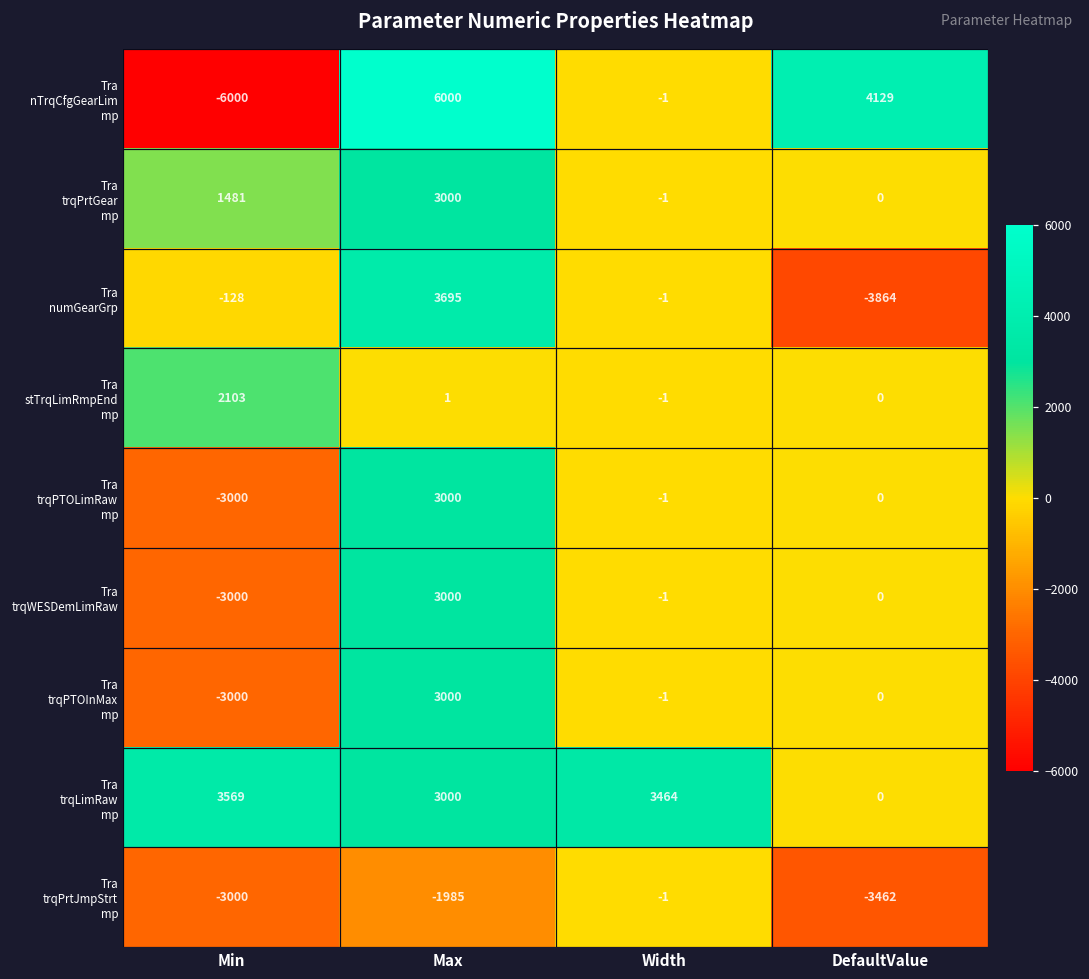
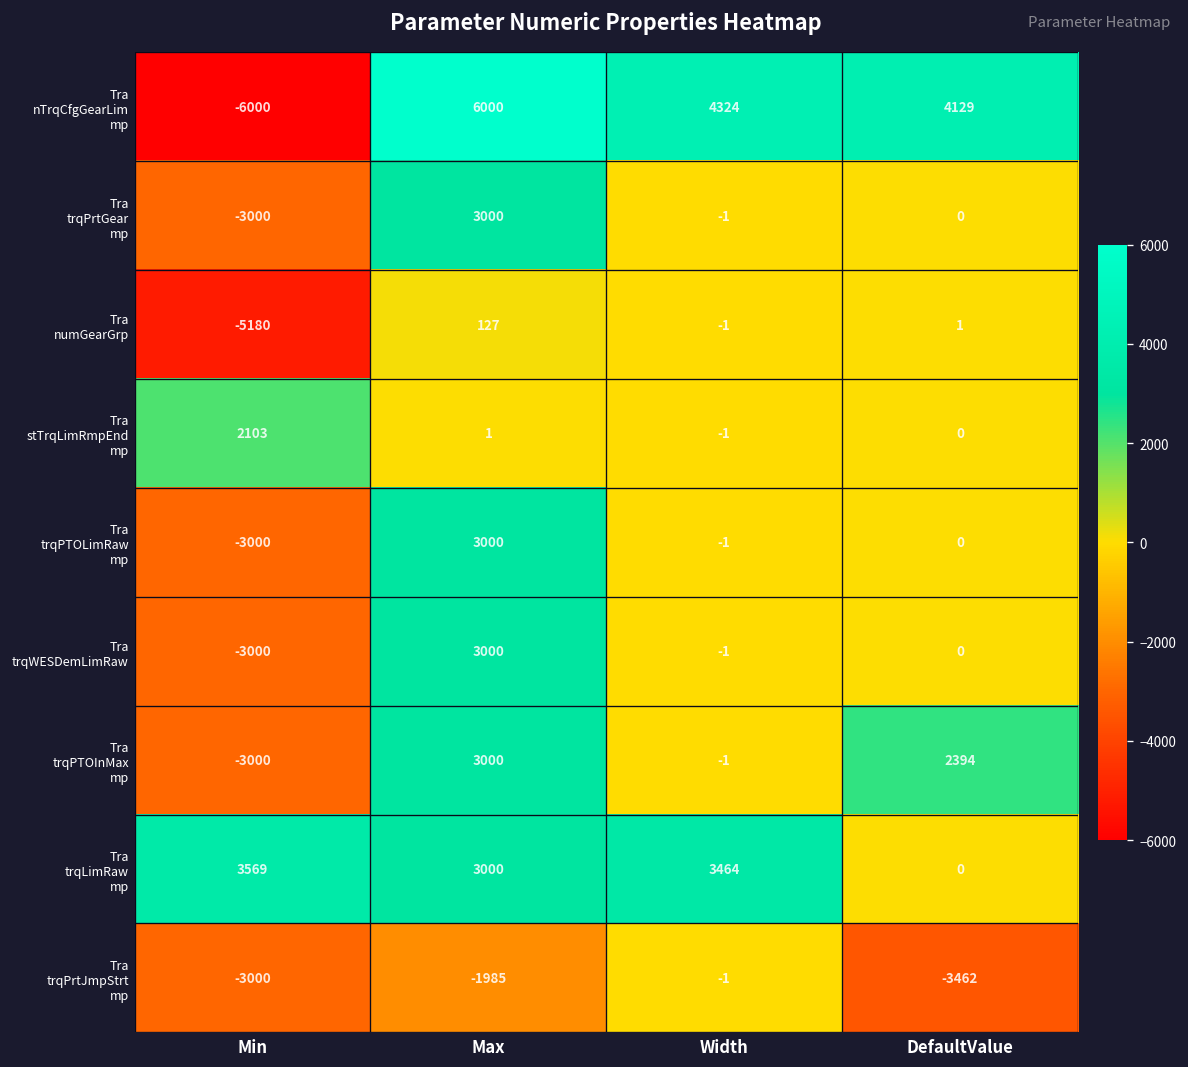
  {
    "Tra nTrqCfgGearLim mp": {
      "Min": -6000,
      "Max": 6000,
-     "Width": -1,
+     "Width": 4324,
      "DefaultValue": 4129
    },
    "Tra trqPrtGear mp": {
-     "Min": 1481,
+     "Min": -3000,
      "Max": 3000,
      "Width": -1,
      "DefaultValue": 0
    },
    "Tra numGearGrp": {
-     "Min": -128,
-     "Max": 3695,
+     "Min": -5180,
+     "Max": 127,
      "Width": -1,
-     "DefaultValue": -3864
+     "DefaultValue": 1
    },
    "Tra stTrqLimRmpEnd mp": {
      "Min": 2103,
      "Max": 1,
      "Width": -1,
      "DefaultValue": 0
    },
    "Tra trqPTOLimRaw mp": {
      "Min": -3000,
      "Max": 3000,
      "Width": -1,
      "DefaultValue": 0
    },
    "Tra trqWESDemLimRaw": {
      "Min": -3000,
      "Max": 3000,
      "Width": -1,
      "DefaultValue": 0
    },
    "Tra trqPTOInMax mp": {
      "Min": -3000,
      "Max": 3000,
      "Width": -1,
-     "DefaultValue": 0
+     "DefaultValue": 2394
    },
    "Tra trqLimRaw mp": {
      "Min": 3569,
      "Max": 3000,
      "Width": 3464,
      "DefaultValue": 0
    },
    "Tra trqPrtJmpStrt mp": {
      "Min": -3000,
      "Max": -1985,
      "Width": -1,
      "DefaultValue": -3462
    }
  }
